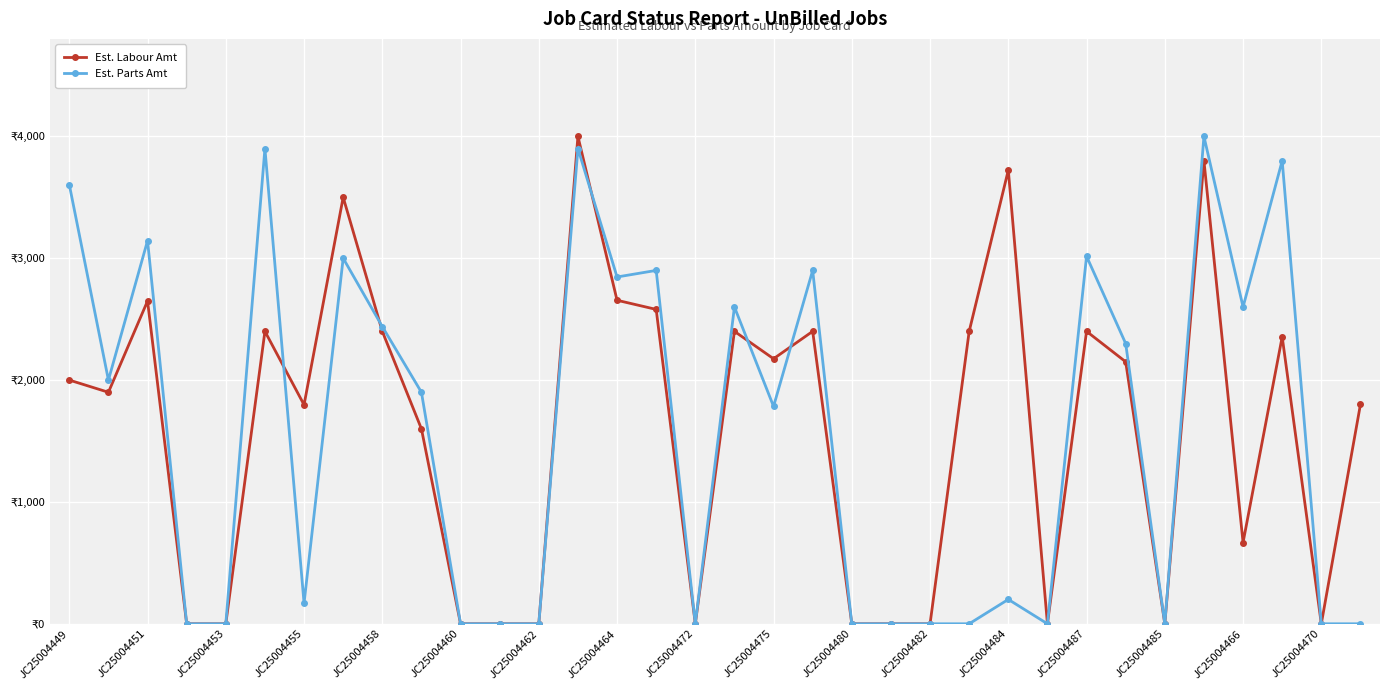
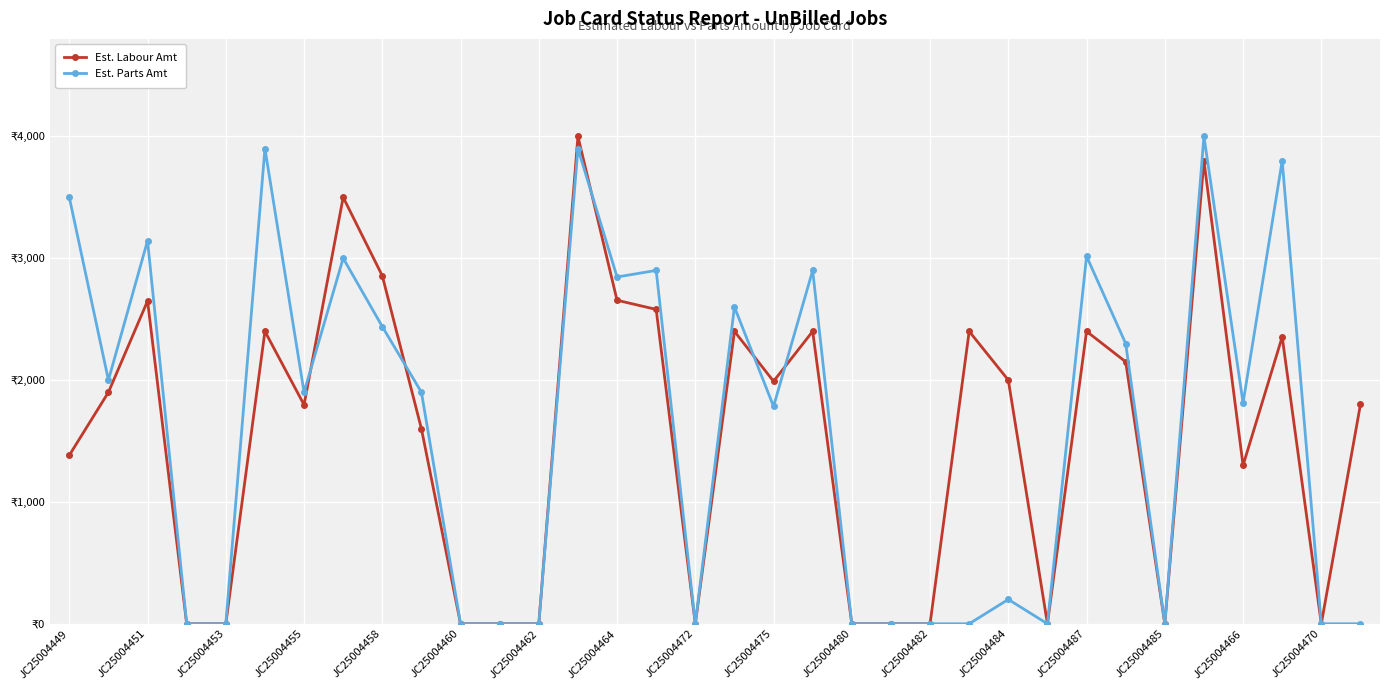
  {
    "Est. Labour Amt": {
-     "JC25004449": "₹2,000",
+     "JC25004449": "₹1,380",
      "JC25004451": "₹2,650",
      "JC25004455": "₹1,800",
-     "JC25004458": "₹2,400",
+     "JC25004458": "₹2,860",
      "JC25004464": "₹2,660",
-     "JC25004475": "₹2,180",
-     "JC25004484": "₹3,720",
+     "JC25004475": "₹1,990",
+     "JC25004484": "₹2,000",
      "JC25004487": "₹2,400",
-     "JC25004466": "₹670"
+     "JC25004466": "₹1,300"
    },
    "Est. Parts Amt": {
-     "JC25004449": "₹3,600",
+     "JC25004449": "₹3,500",
      "JC25004451": "₹3,140",
-     "JC25004455": "₹170",
+     "JC25004455": "₹1,900",
      "JC25004458": "₹2,440",
      "JC25004464": "₹2,850",
      "JC25004475": "₹1,780",
      "JC25004484": "₹200",
      "JC25004487": "₹3,020",
-     "JC25004466": "₹2,600"
+     "JC25004466": "₹1,810"
    }
  }
